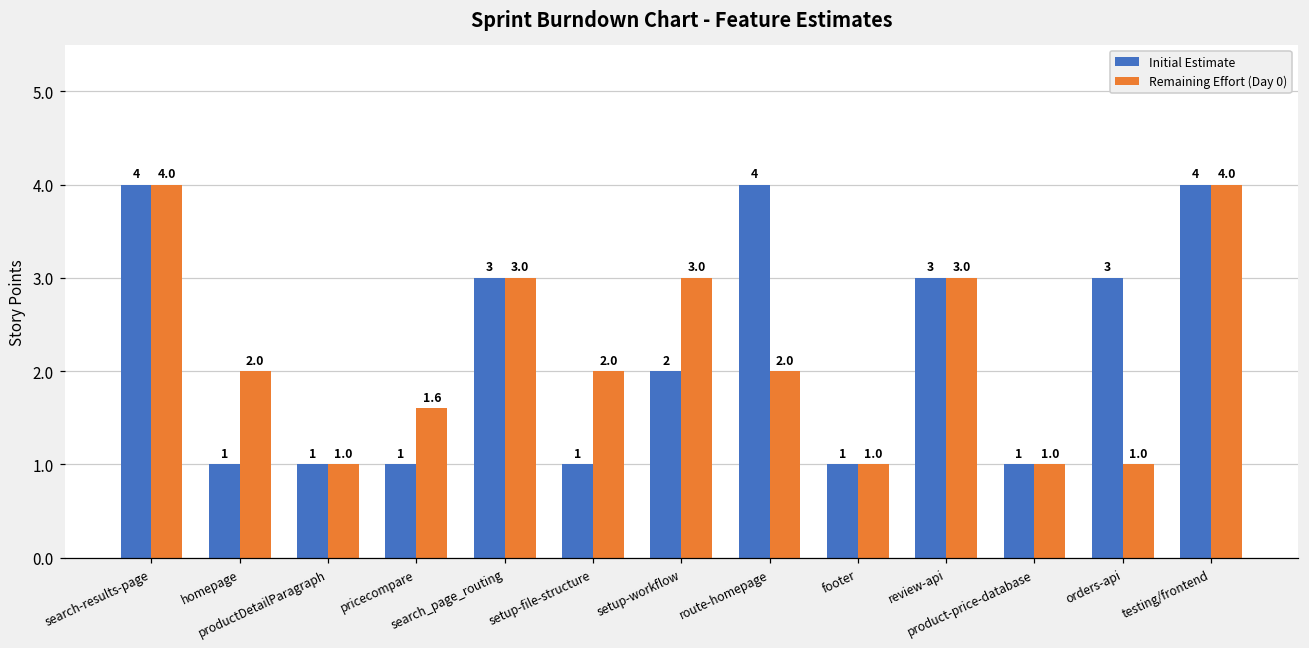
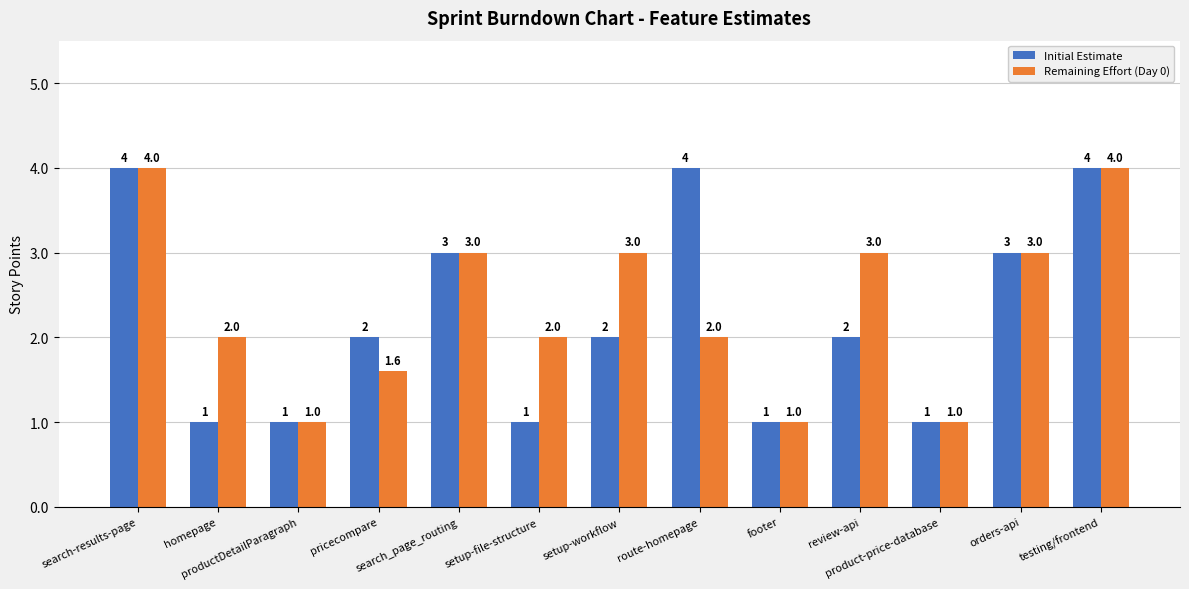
  {
    "Initial Estimate": {
      "search-results-page": 4,
      "homepage": 1,
      "productDetailParagraph": 1,
-     "pricecompare": 1,
+     "pricecompare": 2,
      "search_page_routing": 3,
      "setup-file-structure": 1,
      "setup-workflow": 2,
      "route-homepage": 4,
      "footer": 1,
-     "review-api": 3,
+     "review-api": 2,
      "product-price-database": 1,
      "orders-api": 3,
      "testing/frontend": 4
    },
    "Remaining Effort (Day 0)": {
      "search-results-page": 4.0,
      "homepage": 2.0,
      "productDetailParagraph": 1.0,
      "pricecompare": 1.6,
      "search_page_routing": 3.0,
      "setup-file-structure": 2.0,
      "setup-workflow": 3.0,
      "route-homepage": 2.0,
      "footer": 1.0,
      "review-api": 3.0,
      "product-price-database": 1.0,
-     "orders-api": 1.0,
+     "orders-api": 3.0,
      "testing/frontend": 4.0
    }
  }
